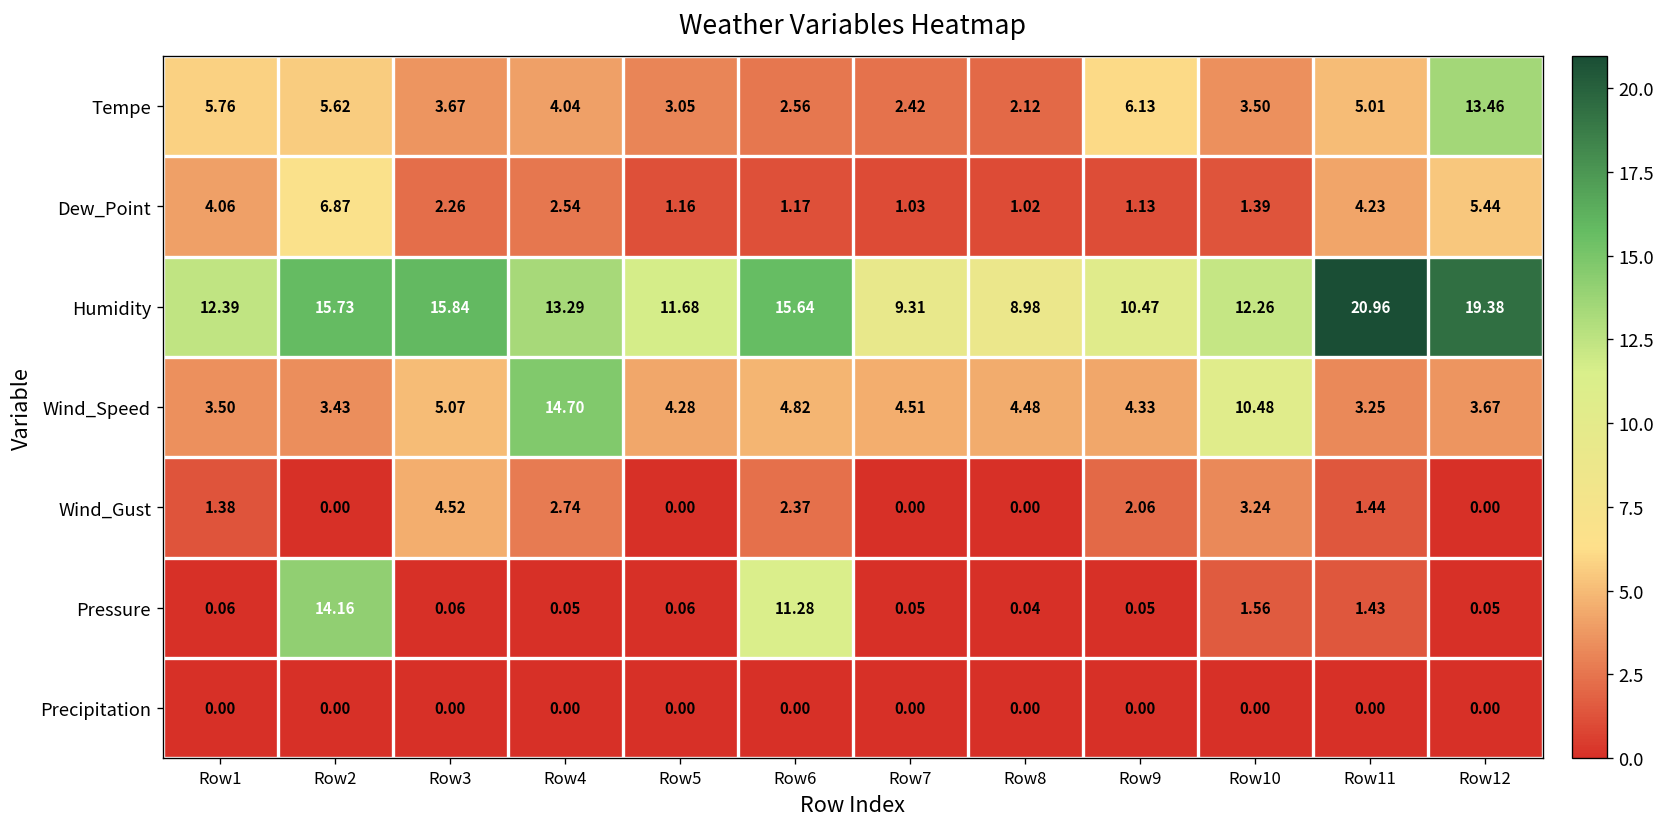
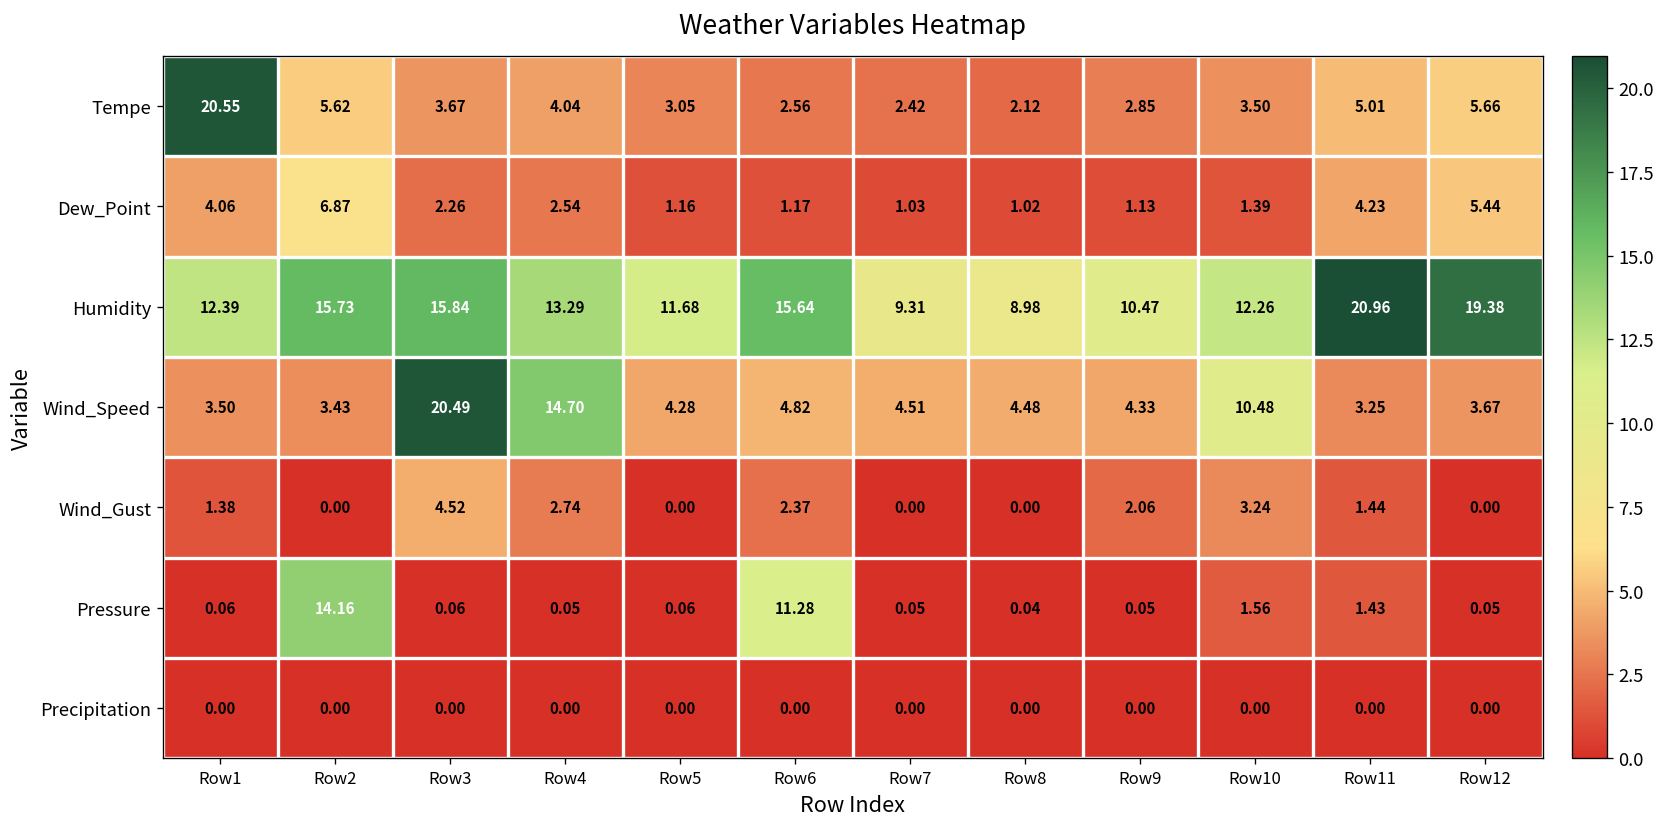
  {
    "Tempe": {
-     "Row1": 5.76,
+     "Row1": 20.55,
      "Row2": 5.62,
      "Row3": 3.67,
      "Row4": 4.04,
      "Row5": 3.05,
      "Row6": 2.56,
      "Row7": 2.42,
      "Row8": 2.12,
-     "Row9": 6.13,
+     "Row9": 2.85,
      "Row10": 3.50,
      "Row11": 5.01,
-     "Row12": 13.46
+     "Row12": 5.66
    },
    "Dew_Point": {
      "Row1": 4.06,
      "Row2": 6.87,
      "Row3": 2.26,
      "Row4": 2.54,
      "Row5": 1.16,
      "Row6": 1.17,
      "Row7": 1.03,
      "Row8": 1.02,
      "Row9": 1.13,
      "Row10": 1.39,
      "Row11": 4.23,
      "Row12": 5.44
    },
    "Humidity": {
      "Row1": 12.39,
      "Row2": 15.73,
      "Row3": 15.84,
      "Row4": 13.29,
      "Row5": 11.68,
      "Row6": 15.64,
      "Row7": 9.31,
      "Row8": 8.98,
      "Row9": 10.47,
      "Row10": 12.26,
      "Row11": 20.96,
      "Row12": 19.38
    },
    "Wind_Speed": {
      "Row1": 3.50,
      "Row2": 3.43,
-     "Row3": 5.07,
+     "Row3": 20.49,
      "Row4": 14.70,
      "Row5": 4.28,
      "Row6": 4.82,
      "Row7": 4.51,
      "Row8": 4.48,
      "Row9": 4.33,
      "Row10": 10.48,
      "Row11": 3.25,
      "Row12": 3.67
    },
    "Wind_Gust": {
      "Row1": 1.38,
      "Row2": 0.00,
      "Row3": 4.52,
      "Row4": 2.74,
      "Row5": 0.00,
      "Row6": 2.37,
      "Row7": 0.00,
      "Row8": 0.00,
      "Row9": 2.06,
      "Row10": 3.24,
      "Row11": 1.44,
      "Row12": 0.00
    },
    "Pressure": {
      "Row1": 0.06,
      "Row2": 14.16,
      "Row3": 0.06,
      "Row4": 0.05,
      "Row5": 0.06,
      "Row6": 11.28,
      "Row7": 0.05,
      "Row8": 0.04,
      "Row9": 0.05,
      "Row10": 1.56,
      "Row11": 1.43,
      "Row12": 0.05
    },
    "Precipitation": {
      "Row1": 0.00,
      "Row2": 0.00,
      "Row3": 0.00,
      "Row4": 0.00,
      "Row5": 0.00,
      "Row6": 0.00,
      "Row7": 0.00,
      "Row8": 0.00,
      "Row9": 0.00,
      "Row10": 0.00,
      "Row11": 0.00,
      "Row12": 0.00
    }
  }
